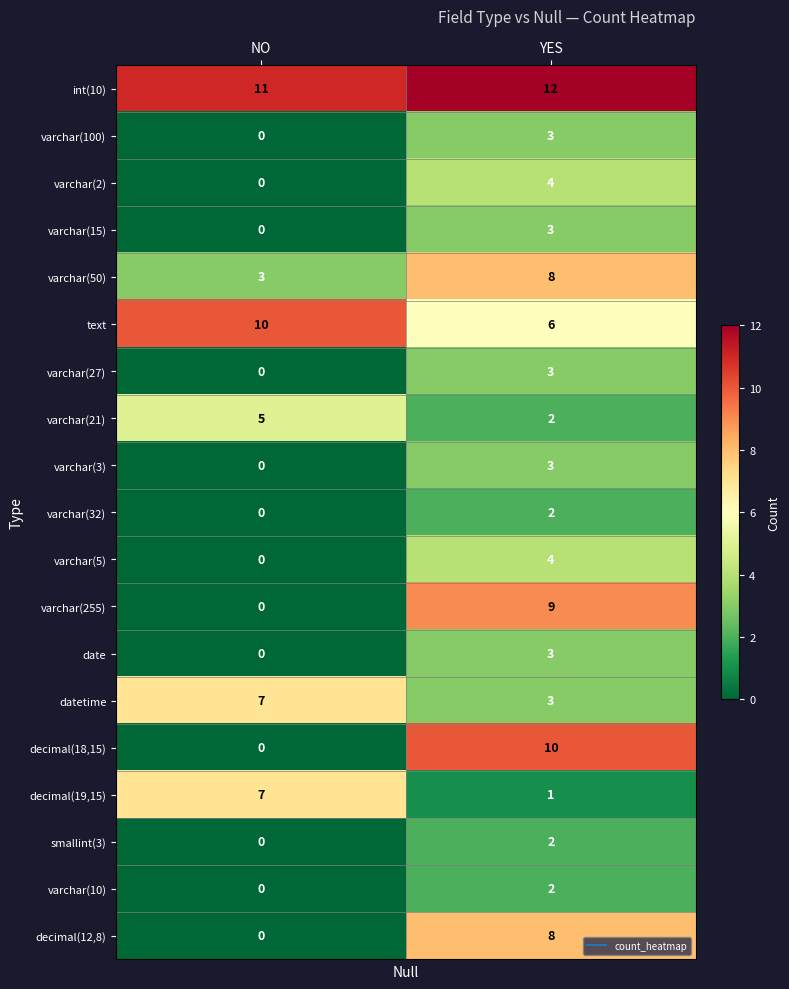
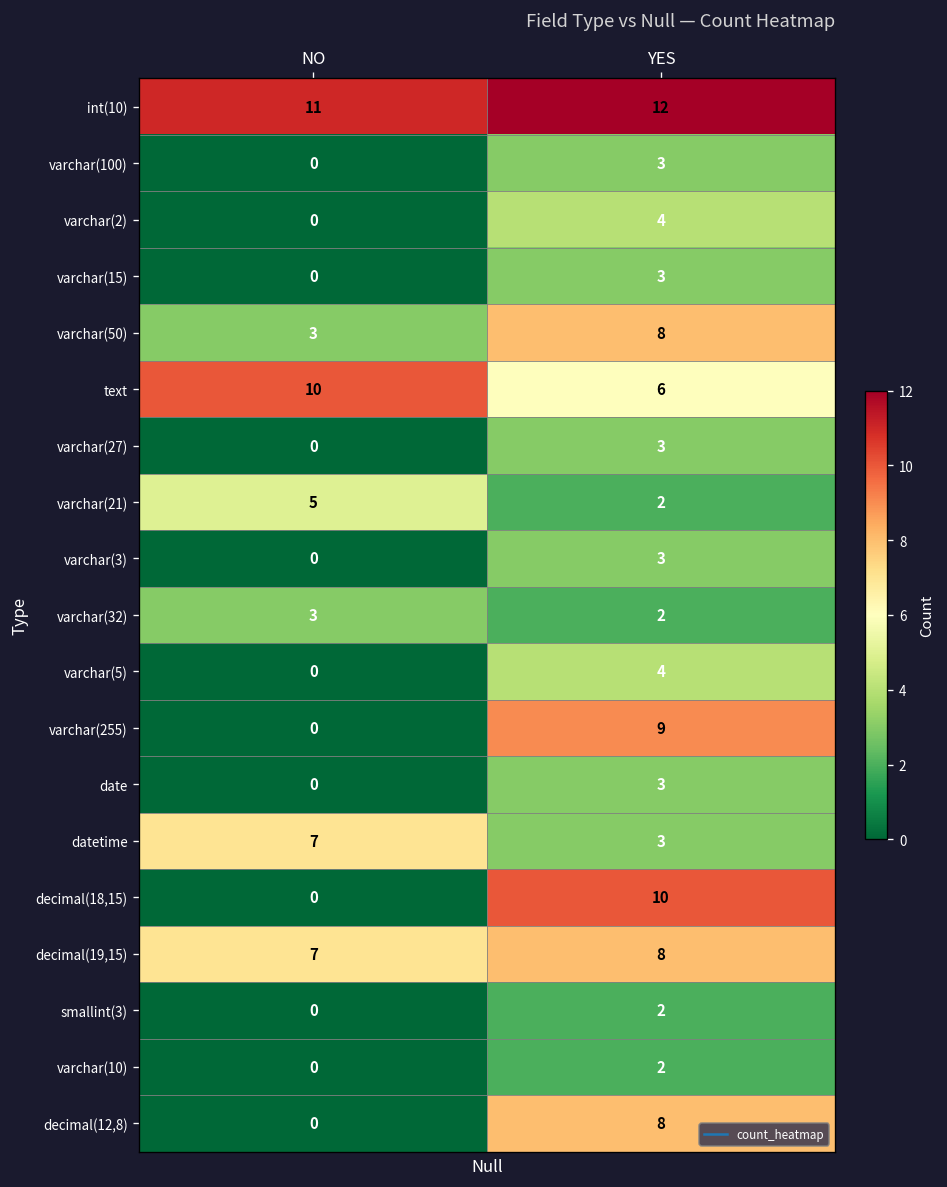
  {
    "int(10)": {
      "NO": 11,
      "YES": 12
    },
    "varchar(100)": {
      "NO": 0,
      "YES": 3
    },
    "varchar(2)": {
      "NO": 0,
      "YES": 4
    },
    "varchar(15)": {
      "NO": 0,
      "YES": 3
    },
    "varchar(50)": {
      "NO": 3,
      "YES": 8
    },
    "text": {
      "NO": 10,
      "YES": 6
    },
    "varchar(27)": {
      "NO": 0,
      "YES": 3
    },
    "varchar(21)": {
      "NO": 5,
      "YES": 2
    },
    "varchar(3)": {
      "NO": 0,
      "YES": 3
    },
    "varchar(32)": {
-     "NO": 0,
+     "NO": 3,
      "YES": 2
    },
    "varchar(5)": {
      "NO": 0,
      "YES": 4
    },
    "varchar(255)": {
      "NO": 0,
      "YES": 9
    },
    "date": {
      "NO": 0,
      "YES": 3
    },
    "datetime": {
      "NO": 7,
      "YES": 3
    },
    "decimal(18,15)": {
      "NO": 0,
      "YES": 10
    },
    "decimal(19,15)": {
      "NO": 7,
-     "YES": 1
+     "YES": 8
    },
    "smallint(3)": {
      "NO": 0,
      "YES": 2
    },
    "varchar(10)": {
      "NO": 0,
      "YES": 2
    },
    "decimal(12,8)": {
      "NO": 0,
      "YES": 8
    }
  }
